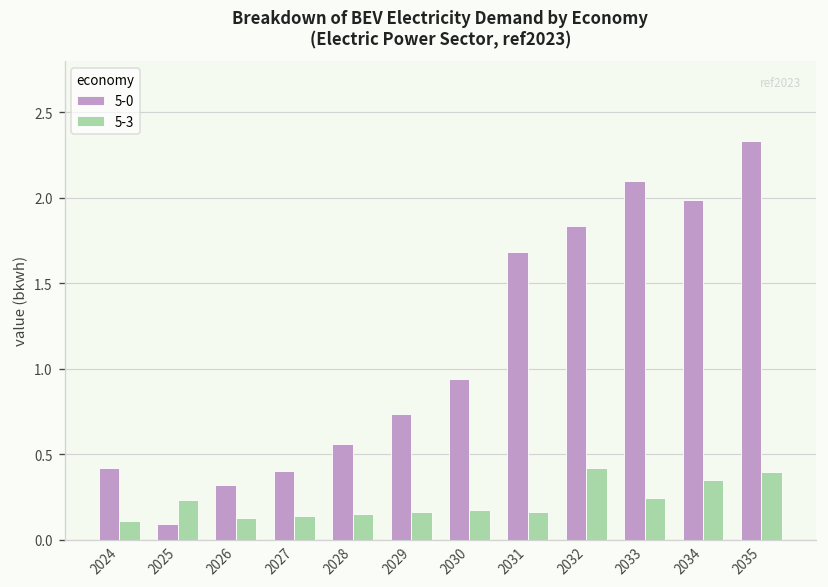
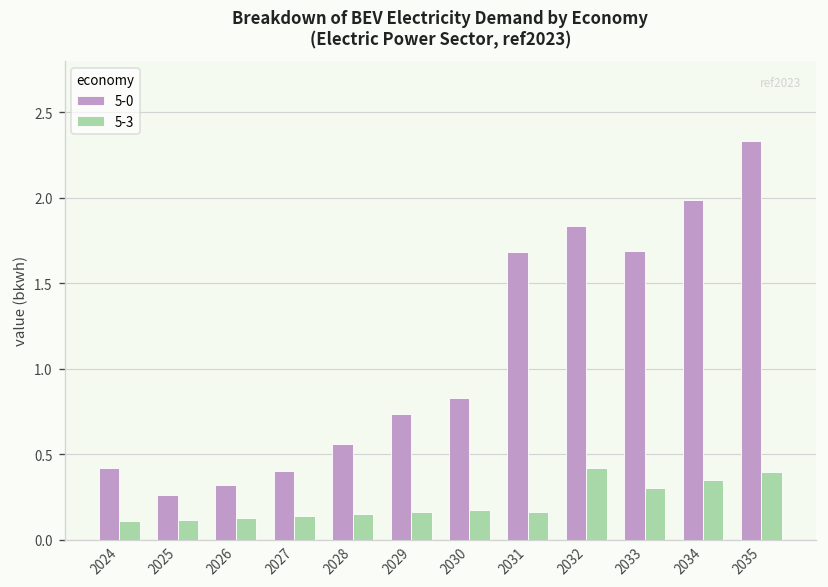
  {
    "5-0": {
      "2024": 0.42,
-     "2025": 0.09,
+     "2025": 0.26,
      "2026": 0.32,
      "2027": 0.40,
      "2028": 0.56,
      "2029": 0.74,
-     "2030": 0.94,
+     "2030": 0.83,
      "2031": 1.68,
      "2032": 1.84,
-     "2033": 2.10,
+     "2033": 1.69,
      "2034": 1.98,
      "2035": 2.33
    },
    "5-3": {
      "2024": 0.11,
-     "2025": 0.23,
+     "2025": 0.12,
      "2026": 0.13,
      "2027": 0.14,
      "2028": 0.15,
      "2029": 0.16,
      "2030": 0.17,
      "2031": 0.16,
      "2032": 0.42,
-     "2033": 0.24,
+     "2033": 0.30,
      "2034": 0.35,
      "2035": 0.40
    }
  }
